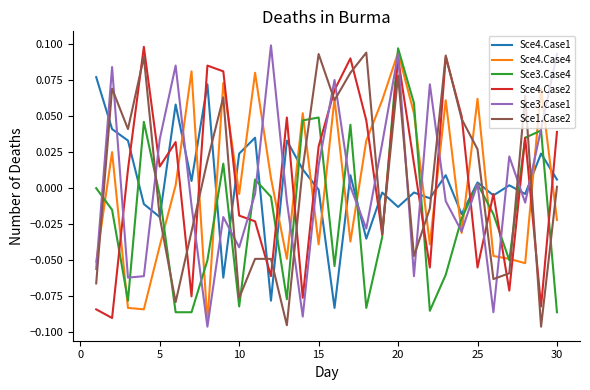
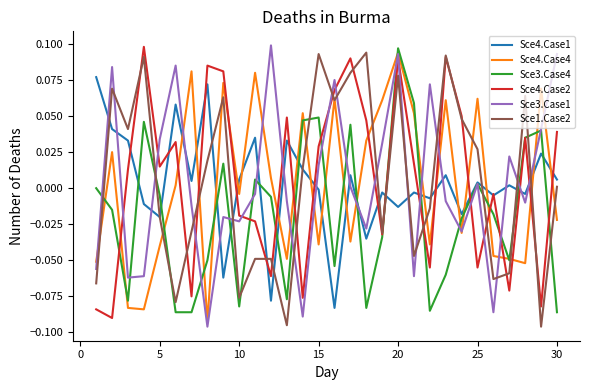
  {
    "Sce4.Case1": {
-     "10": 0.024,
+     "10": 0.006,
      "15": -0.001,
      "20": -0.013,
      "30": 0.006
    },
    "Sce4.Case4": {
      "5": -0.040,
      "10": -0.004,
      "15": -0.039,
      "25": 0.062,
      "30": -0.022
    },
    "Sce3.Case4": {
      "5": -0.005,
      "10": -0.082,
      "15": 0.049,
      "20": 0.097,
      "30": -0.086
    },
    "Sce4.Case2": {
      "5": 0.015,
      "10": -0.019,
      "15": 0.029,
      "20": 0.090,
      "25": -0.055,
      "30": 0.039
    },
    "Sce3.Case1": {
      "5": 0.034,
-     "10": -0.041,
+     "10": -0.023,
      "15": 0.016
    },
    "Sce1.Case2": {
      "10": -0.076,
      "15": 0.093,
      "20": 0.078,
      "25": 0.027,
      "30": 0.001
    }
  }
